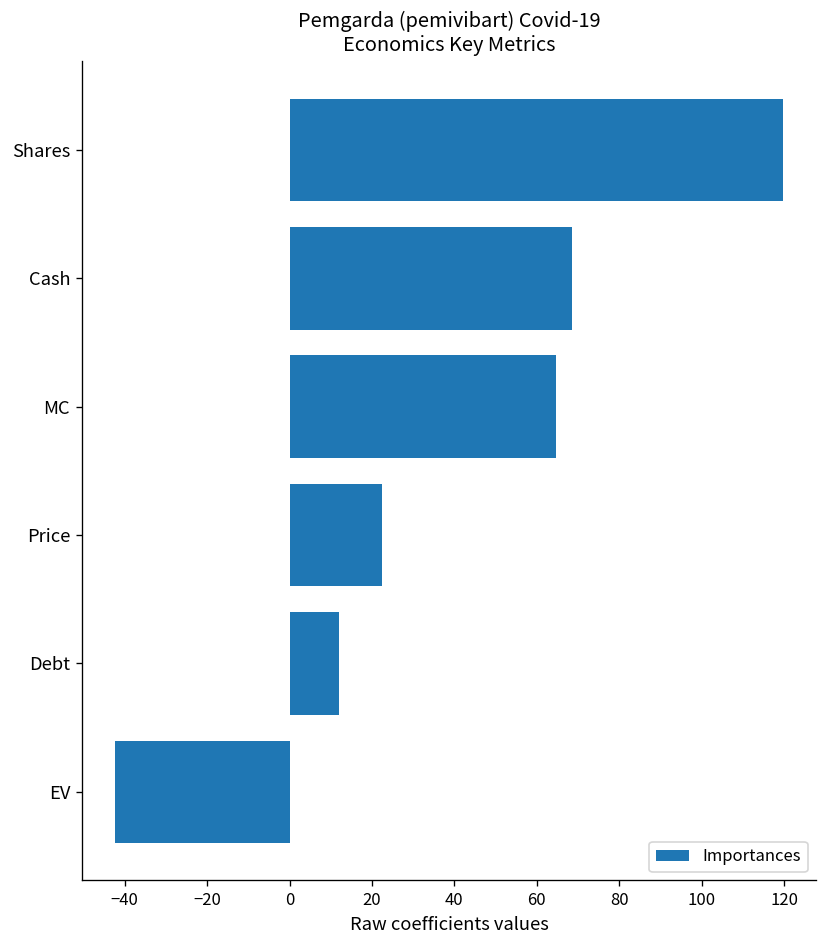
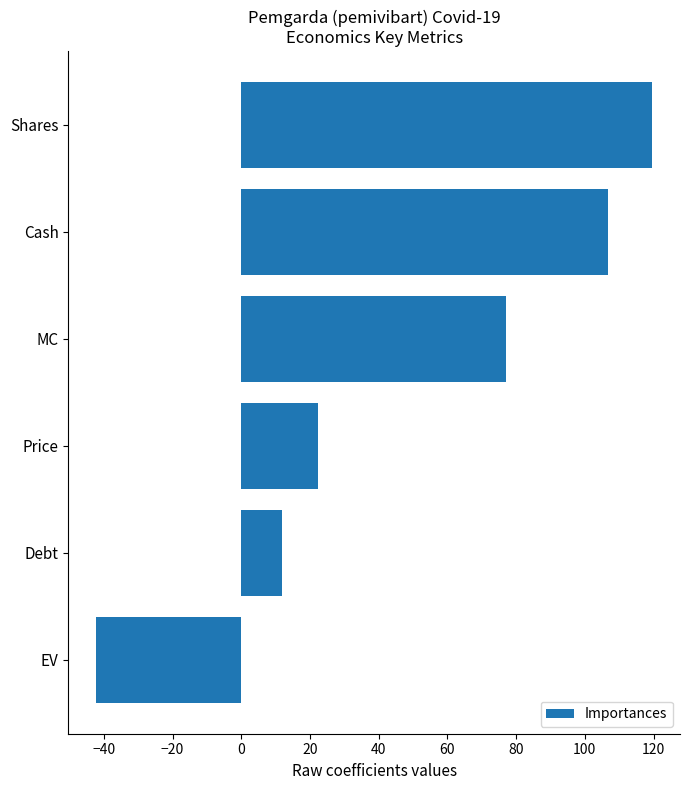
  {
    "Shares": 120,
-   "Cash": 68,
-   "MC": 65,
+   "Cash": 107,
+   "MC": 77,
    "Price": 22,
    "Debt": 12,
    "EV": -42
  }
